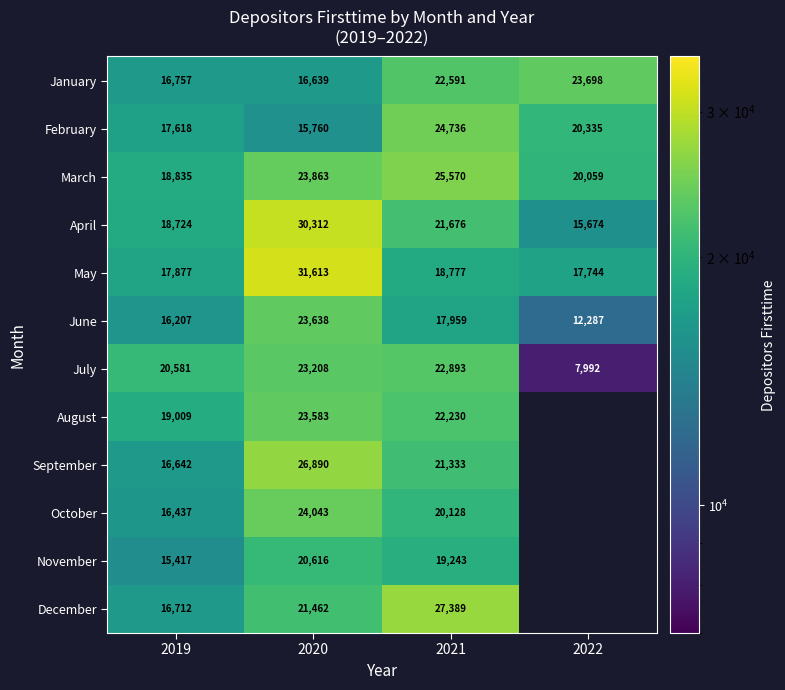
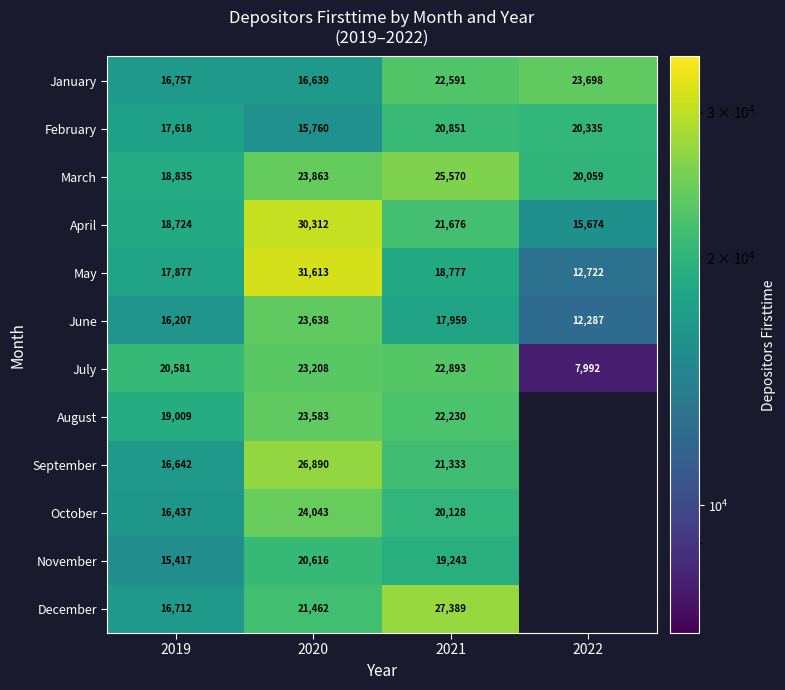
  {
    "January": {
      "2019": "16,757",
      "2020": "16,639",
      "2021": "22,591",
      "2022": "23,698"
    },
    "February": {
      "2019": "17,618",
      "2020": "15,760",
-     "2021": "24,736",
+     "2021": "20,851",
      "2022": "20,335"
    },
    "March": {
      "2019": "18,835",
      "2020": "23,863",
      "2021": "25,570",
      "2022": "20,059"
    },
    "April": {
      "2019": "18,724",
      "2020": "30,312",
      "2021": "21,676",
      "2022": "15,674"
    },
    "May": {
      "2019": "17,877",
      "2020": "31,613",
      "2021": "18,777",
-     "2022": "17,744"
+     "2022": "12,722"
    },
    "June": {
      "2019": "16,207",
      "2020": "23,638",
      "2021": "17,959",
      "2022": "12,287"
    },
    "July": {
      "2019": "20,581",
      "2020": "23,208",
      "2021": "22,893",
      "2022": "7,992"
    },
    "August": {
      "2019": "19,009",
      "2020": "23,583",
      "2021": "22,230"
    },
    "September": {
      "2019": "16,642",
      "2020": "26,890",
      "2021": "21,333"
    },
    "October": {
      "2019": "16,437",
      "2020": "24,043",
      "2021": "20,128"
    },
    "November": {
      "2019": "15,417",
      "2020": "20,616",
      "2021": "19,243"
    },
    "December": {
      "2019": "16,712",
      "2020": "21,462",
      "2021": "27,389"
    }
  }
